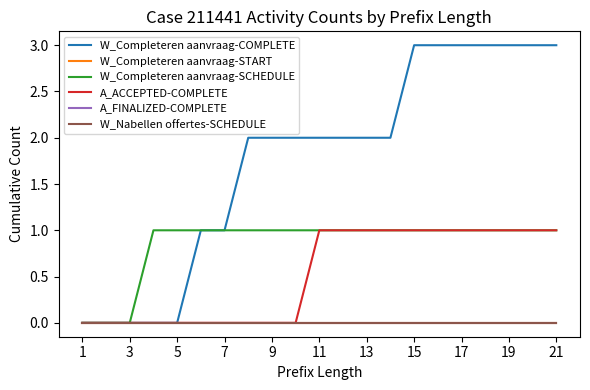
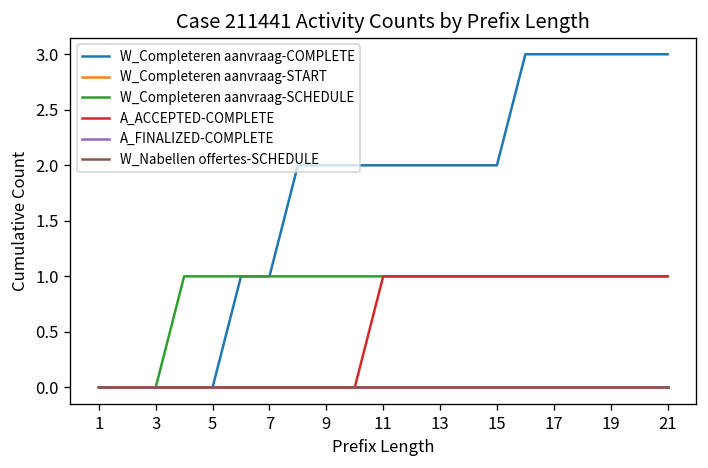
  {
    "W_Completeren aanvraag-COMPLETE": {
      "9": 2,
      "11": 2,
      "13": 2,
-     "15": 3,
+     "15": 2,
      "17": 3,
      "19": 3,
      "21": 3
    },
    "W_Nabellen offertes-SCHEDULE": {
      "11": 0,
      "13": 0,
      "15": 0,
      "17": 0,
      "19": 0,
      "21": 0
    },
    "W_Completeren aanvraag-SCHEDULE": {
      "5": 1,
      "9": 1
    }
  }
